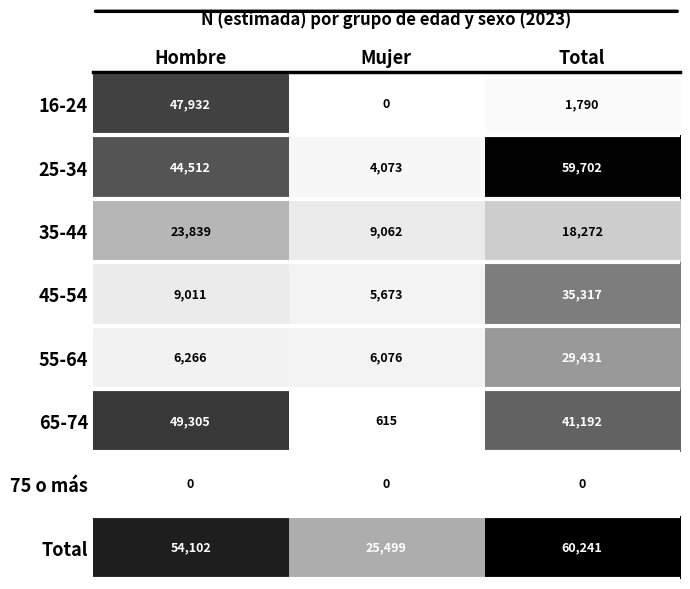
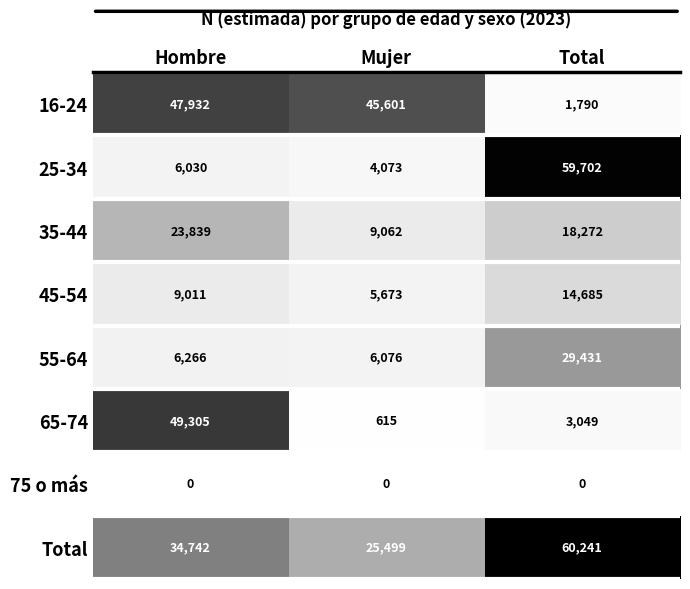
  {
    "16-24": {
      "Hombre": "47,932",
-     "Mujer": "0",
+     "Mujer": "45,601",
      "Total": "1,790"
    },
    "25-34": {
-     "Hombre": "44,512",
+     "Hombre": "6,030",
      "Mujer": "4,073",
      "Total": "59,702"
    },
    "35-44": {
      "Hombre": "23,839",
      "Mujer": "9,062",
      "Total": "18,272"
    },
    "45-54": {
      "Hombre": "9,011",
      "Mujer": "5,673",
-     "Total": "35,317"
+     "Total": "14,685"
    },
    "55-64": {
      "Hombre": "6,266",
      "Mujer": "6,076",
      "Total": "29,431"
    },
    "65-74": {
      "Hombre": "49,305",
      "Mujer": "615",
-     "Total": "41,192"
+     "Total": "3,049"
    },
    "75 o más": {
      "Hombre": "0",
      "Mujer": "0",
      "Total": "0"
    },
    "Total": {
-     "Hombre": "54,102",
+     "Hombre": "34,742",
      "Mujer": "25,499",
      "Total": "60,241"
    }
  }
